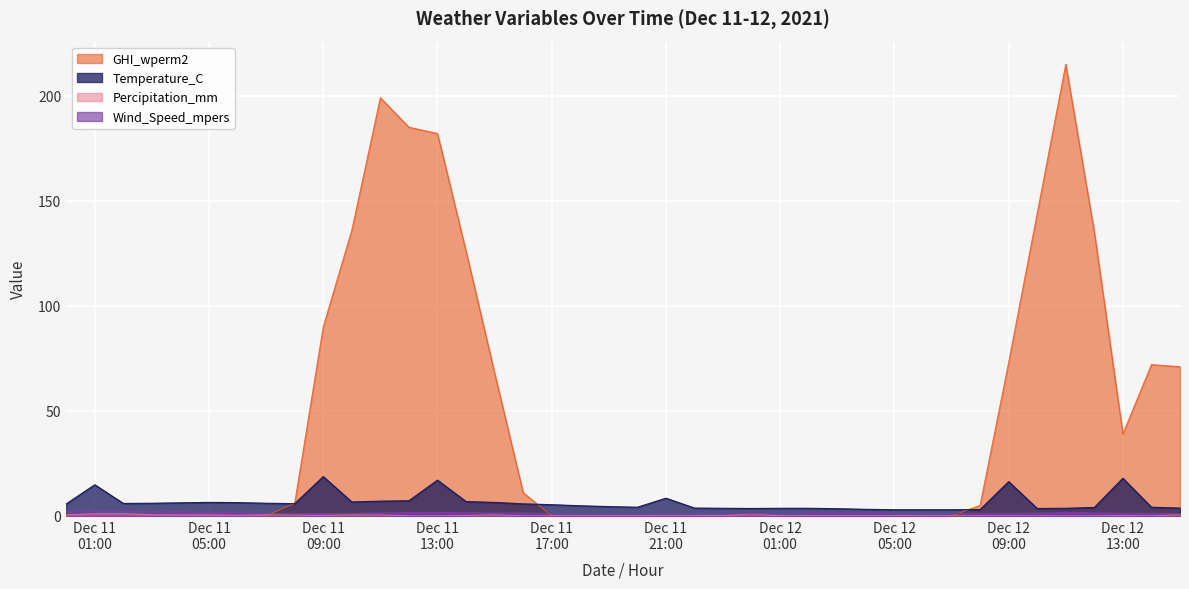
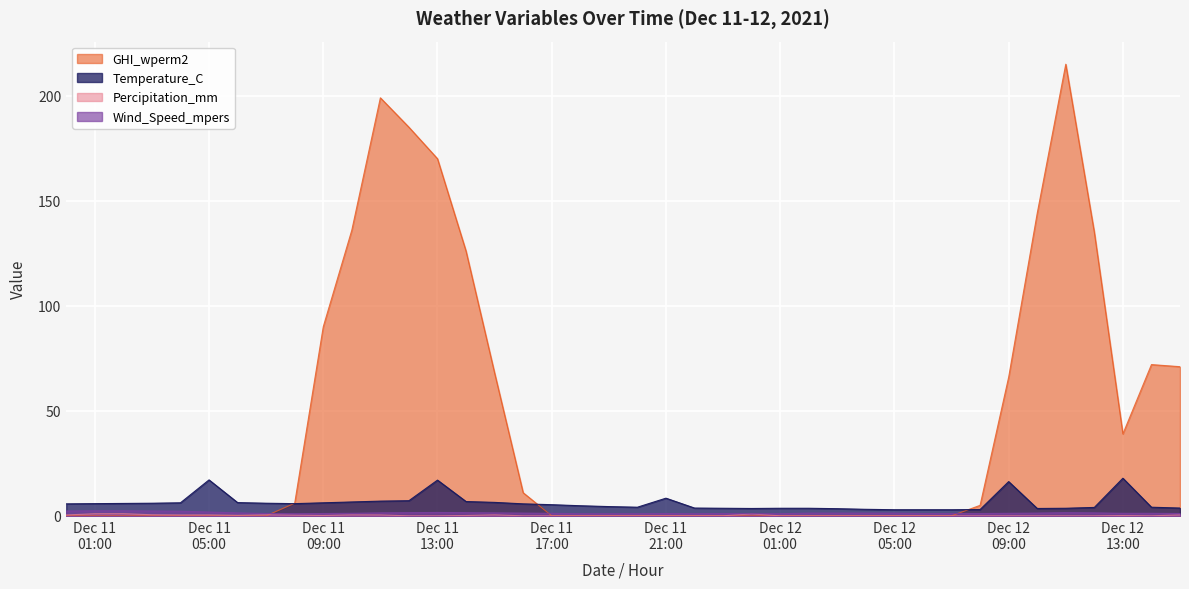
  {
    "GHI_wperm2": {
      "Dec 11 09:00": 90,
-     "Dec 11 13:00": 182,
-     "Dec 12 09:00": 73,
+     "Dec 11 13:00": 170,
+     "Dec 12 09:00": 66,
      "Dec 12 13:00": 39
    },
    "Temperature_C": {
-     "Dec 11 01:00": 15,
-     "Dec 11 05:00": 6,
-     "Dec 11 09:00": 19,
+     "Dec 11 01:00": 6,
+     "Dec 11 05:00": 17,
+     "Dec 11 09:00": 6,
      "Dec 11 13:00": 17,
      "Dec 11 17:00": 5,
      "Dec 11 21:00": 8,
      "Dec 12 01:00": 4,
      "Dec 12 05:00": 3,
      "Dec 12 09:00": 16,
      "Dec 12 13:00": 18
    },
    "Percipitation_mm": {
      "Dec 11 13:00": 0
    },
    "Wind_Speed_mpers": {
      "Dec 11 01:00": 2,
      "Dec 11 05:00": 2,
      "Dec 11 13:00": 2,
      "Dec 12 05:00": 1
    }
  }
